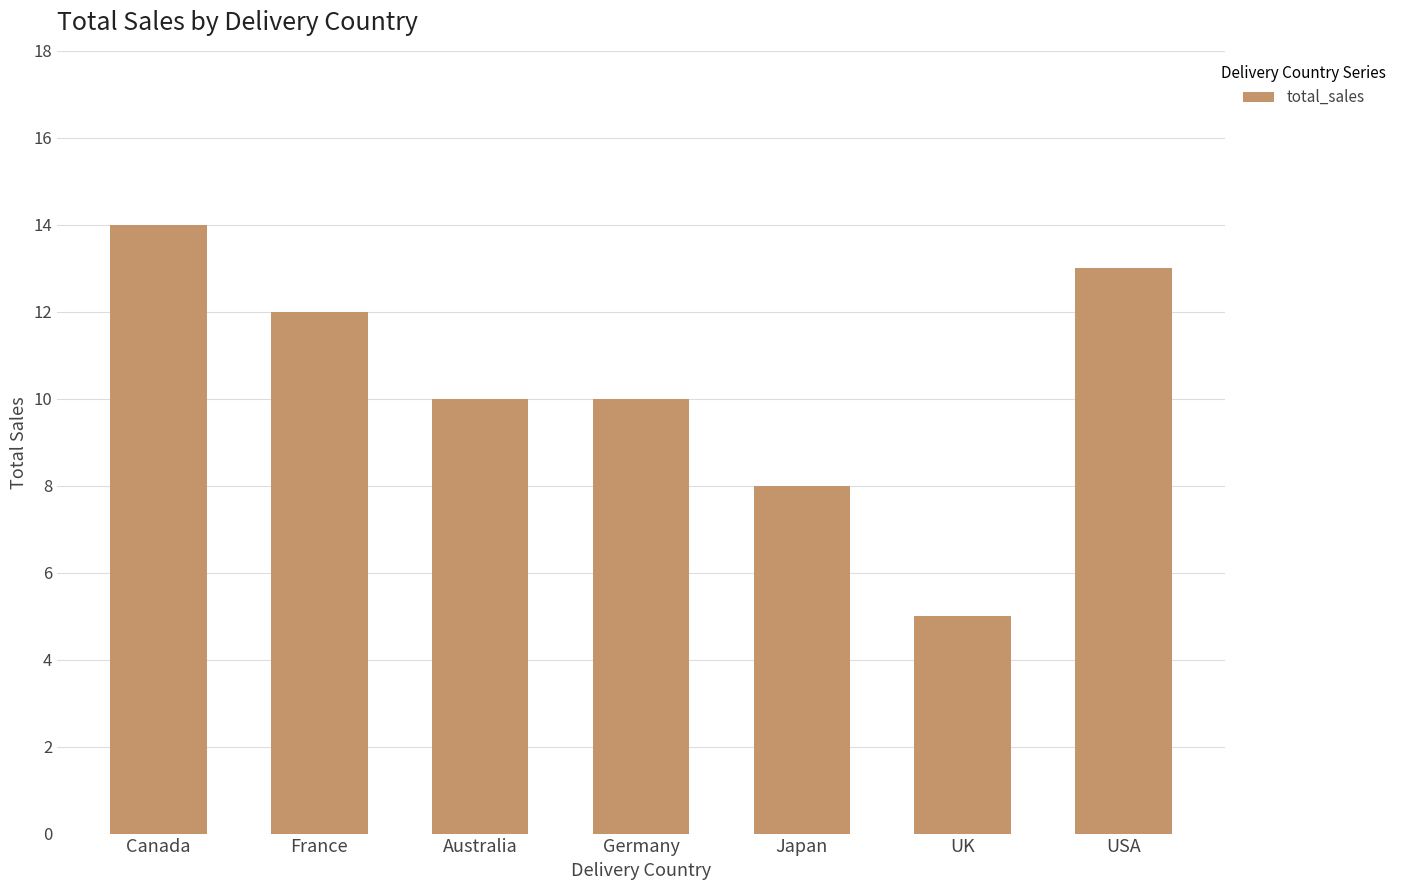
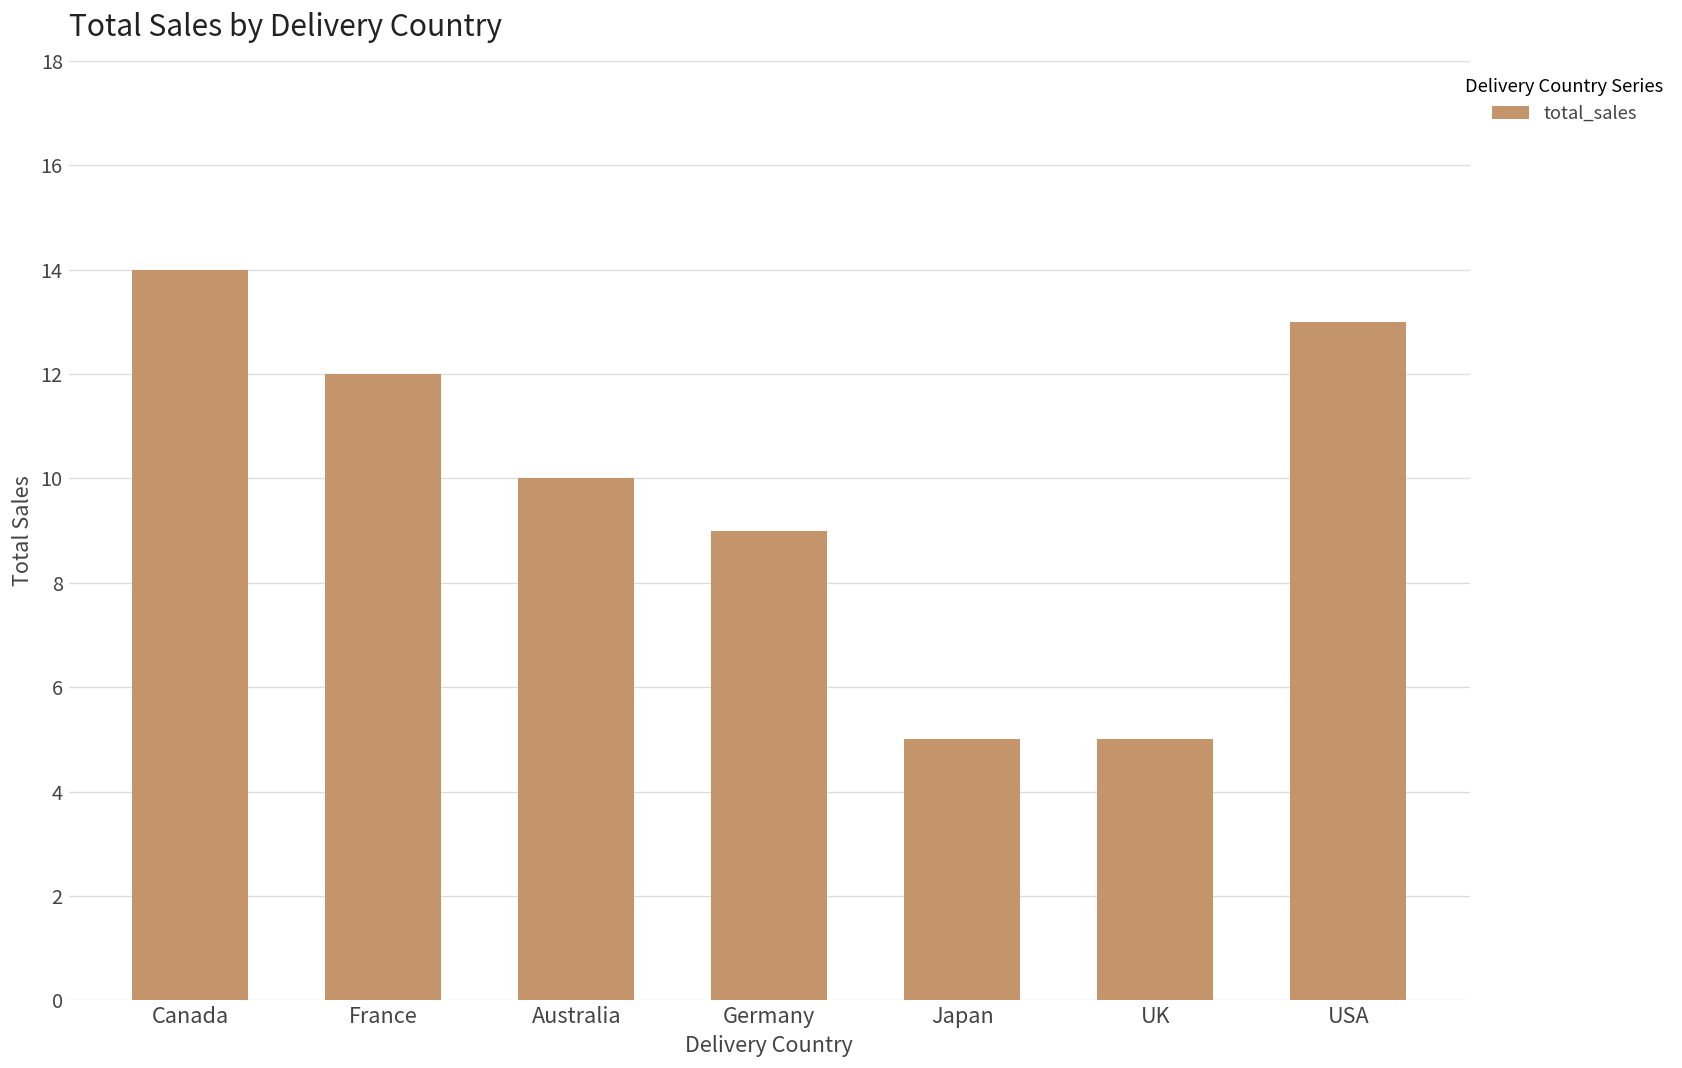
  {
    "Canada": 14,
    "France": 12,
    "Australia": 10,
-   "Germany": 10,
-   "Japan": 8,
+   "Germany": 9,
+   "Japan": 5,
    "UK": 5,
    "USA": 13
  }
